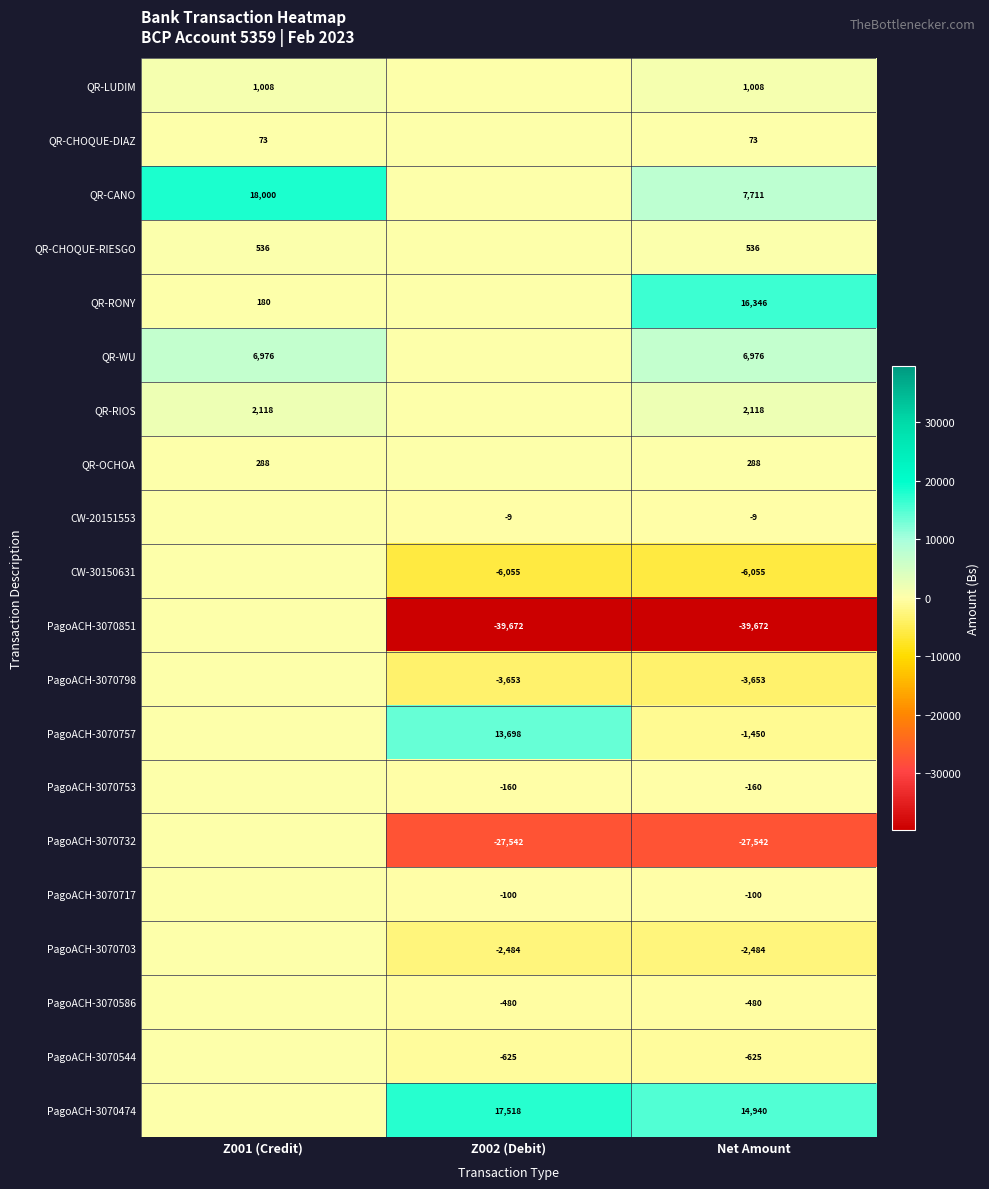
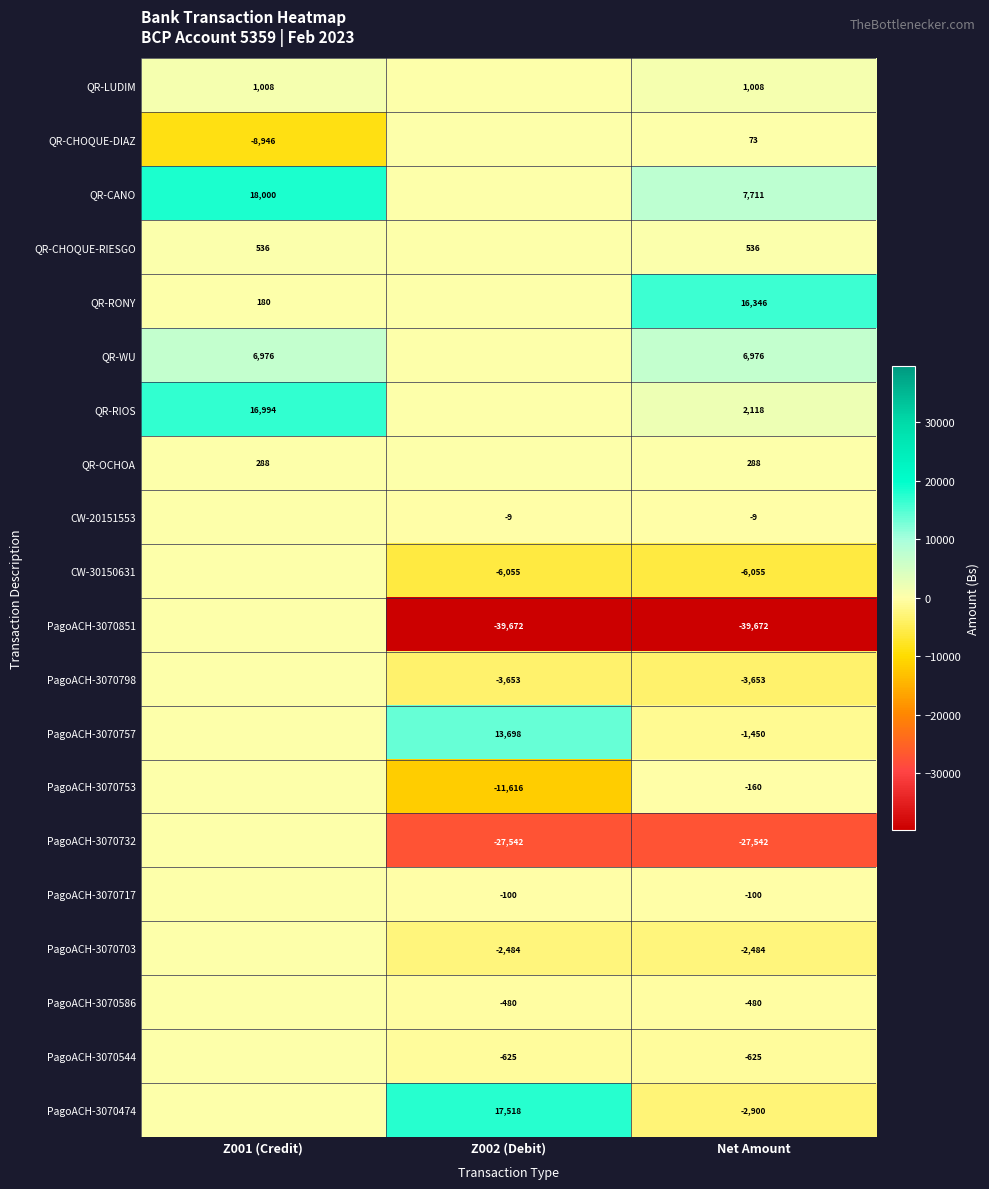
  {
    "QR-LUDIM": {
      "Z001 (Credit)": "1,008",
      "Net Amount": "1,008"
    },
    "QR-CHOQUE-DIAZ": {
-     "Z001 (Credit)": "73",
+     "Z001 (Credit)": "-8,946",
      "Net Amount": "73"
    },
    "QR-CANO": {
      "Z001 (Credit)": "18,000",
      "Net Amount": "7,711"
    },
    "QR-CHOQUE-RIESGO": {
      "Z001 (Credit)": "536",
      "Net Amount": "536"
    },
    "QR-RONY": {
      "Z001 (Credit)": "180",
      "Net Amount": "16,346"
    },
    "QR-WU": {
      "Z001 (Credit)": "6,976",
      "Net Amount": "6,976"
    },
    "QR-RIOS": {
-     "Z001 (Credit)": "2,118",
+     "Z001 (Credit)": "16,994",
      "Net Amount": "2,118"
    },
    "QR-OCHOA": {
      "Z001 (Credit)": "288",
      "Net Amount": "288"
    },
    "CW-20151553": {
      "Z002 (Debit)": "-9",
      "Net Amount": "-9"
    },
    "CW-30150631": {
      "Z002 (Debit)": "-6,055",
      "Net Amount": "-6,055"
    },
    "PagoACH-3070851": {
      "Z002 (Debit)": "-39,672",
      "Net Amount": "-39,672"
    },
    "PagoACH-3070798": {
      "Z002 (Debit)": "-3,653",
      "Net Amount": "-3,653"
    },
    "PagoACH-3070757": {
      "Z002 (Debit)": "13,698",
      "Net Amount": "-1,450"
    },
    "PagoACH-3070753": {
-     "Z002 (Debit)": "-160",
+     "Z002 (Debit)": "-11,616",
      "Net Amount": "-160"
    },
    "PagoACH-3070732": {
      "Z002 (Debit)": "-27,542",
      "Net Amount": "-27,542"
    },
    "PagoACH-3070717": {
      "Z002 (Debit)": "-100",
      "Net Amount": "-100"
    },
    "PagoACH-3070703": {
      "Z002 (Debit)": "-2,484",
      "Net Amount": "-2,484"
    },
    "PagoACH-3070586": {
      "Z002 (Debit)": "-480",
      "Net Amount": "-480"
    },
    "PagoACH-3070544": {
      "Z002 (Debit)": "-625",
      "Net Amount": "-625"
    },
    "PagoACH-3070474": {
      "Z002 (Debit)": "17,518",
-     "Net Amount": "14,940"
+     "Net Amount": "-2,900"
    }
  }
